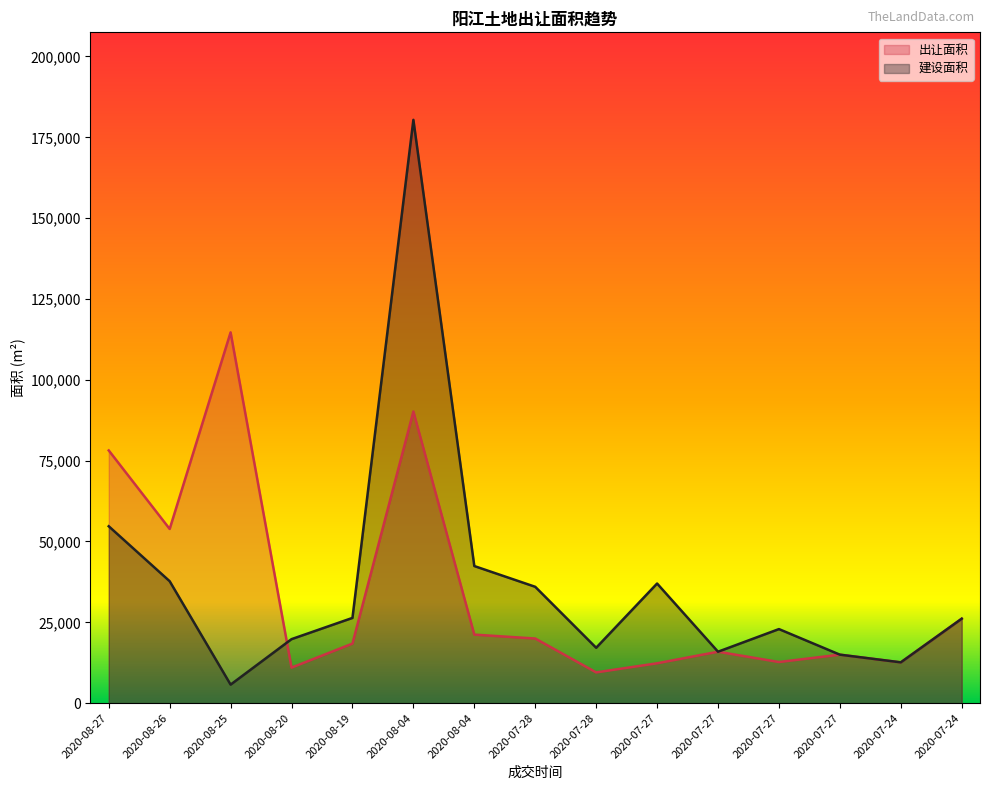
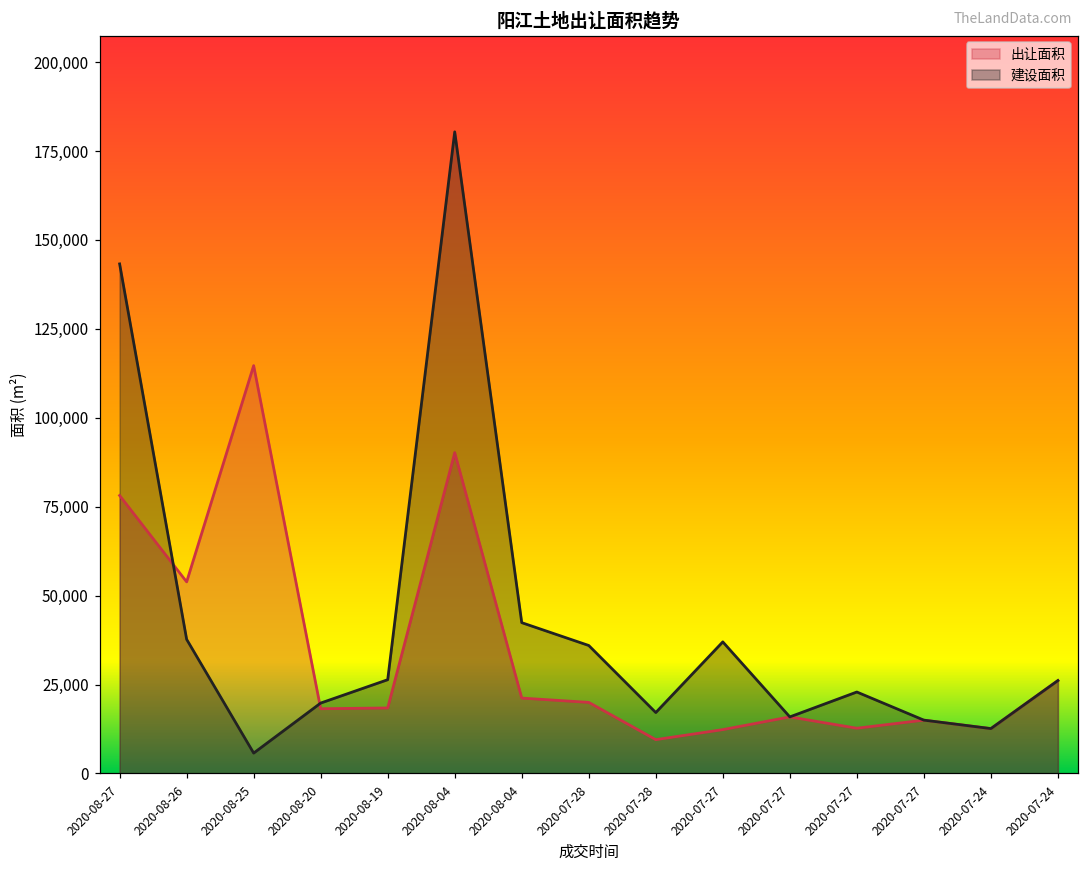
  {
    "出让面积": {
      "2020-08-27": "78,000",
      "2020-08-26": "54,000",
      "2020-08-25": "115,000",
-     "2020-08-20": "11,000",
+     "2020-08-20": "18,000",
      "2020-08-19": "18,000"
    },
    "建设面积": {
-     "2020-08-27": "55,000",
+     "2020-08-27": "143,000",
      "2020-08-26": "38,000",
      "2020-08-25": "6,000",
      "2020-08-20": "20,000",
      "2020-08-19": "26,000"
    }
  }
